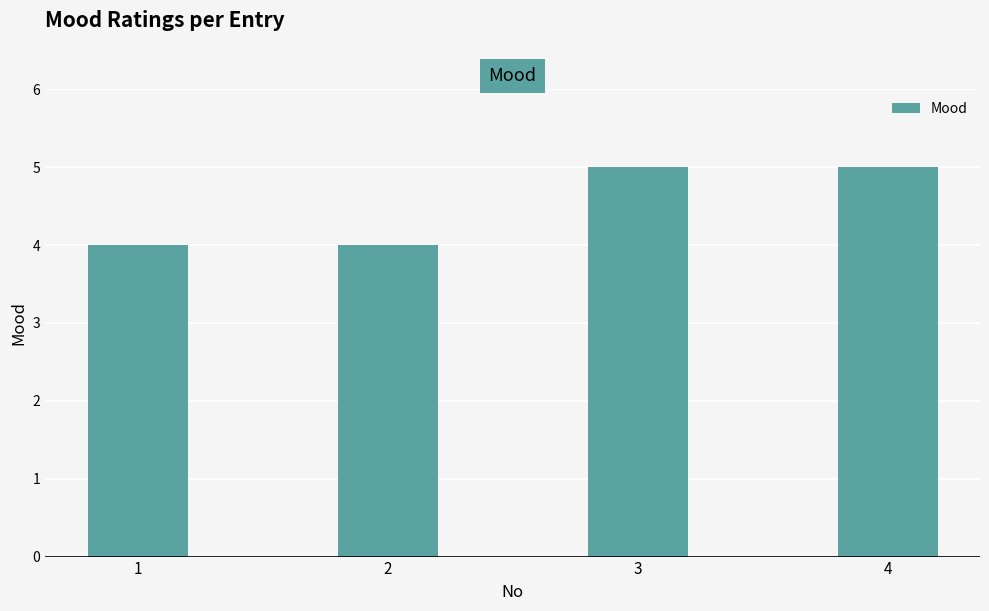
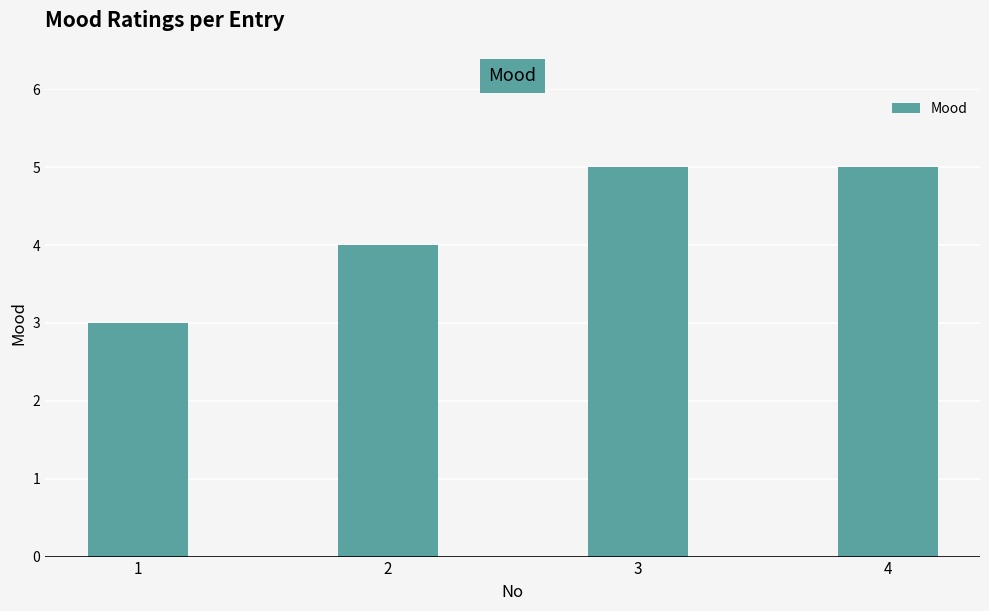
  {
-   "1": 4,
+   "1": 3,
    "2": 4,
    "3": 5,
    "4": 5
  }
